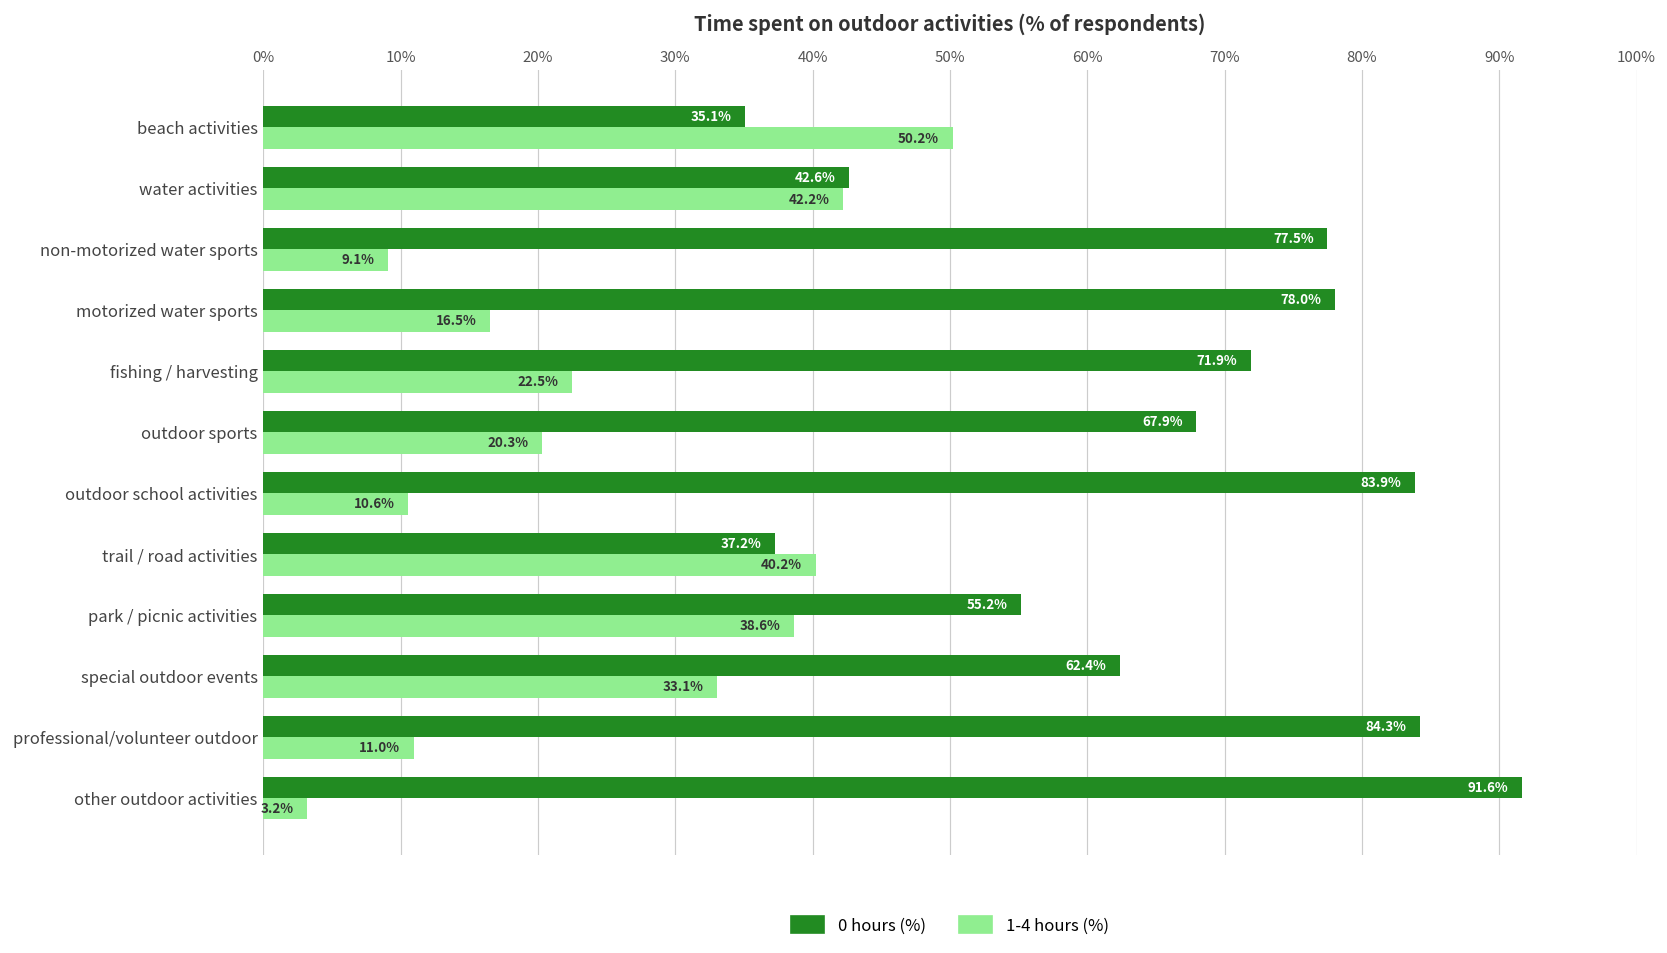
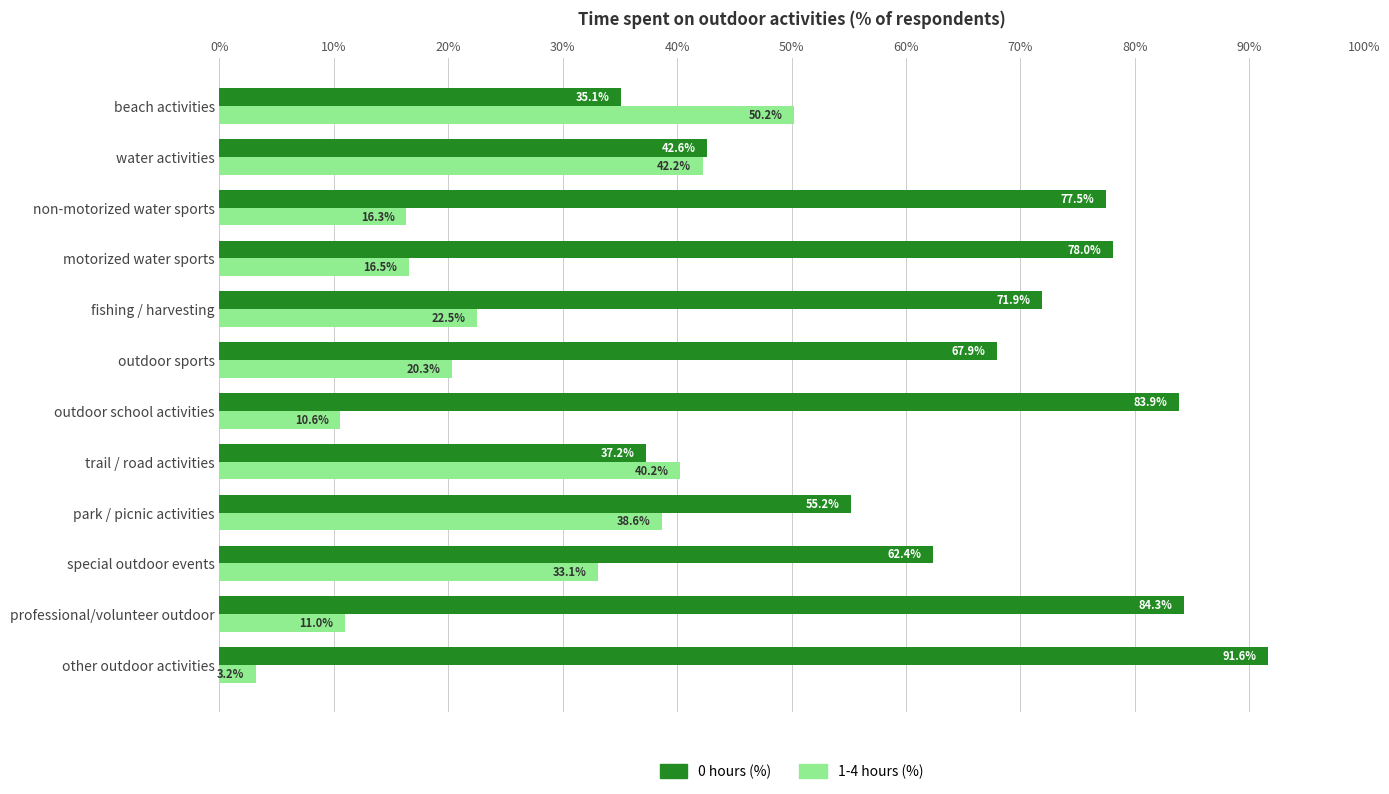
  {
    "0 hours (%)": {
      "beach activities": "35.1%",
      "water activities": "42.6%",
      "non-motorized water sports": "77.5%",
      "motorized water sports": "78.0%",
      "fishing / harvesting": "71.9%",
      "outdoor sports": "67.9%",
      "outdoor school activities": "83.9%",
      "trail / road activities": "37.2%",
      "park / picnic activities": "55.2%",
      "special outdoor events": "62.4%",
      "professional/volunteer outdoor": "84.3%",
      "other outdoor activities": "91.6%"
    },
    "1-4 hours (%)": {
      "beach activities": "50.2%",
      "water activities": "42.2%",
-     "non-motorized water sports": "9.1%",
+     "non-motorized water sports": "16.3%",
      "motorized water sports": "16.5%",
      "fishing / harvesting": "22.5%",
      "outdoor sports": "20.3%",
      "outdoor school activities": "10.6%",
      "trail / road activities": "40.2%",
      "park / picnic activities": "38.6%",
      "special outdoor events": "33.1%",
      "professional/volunteer outdoor": "11.0%",
      "other outdoor activities": "3.2%"
    }
  }
